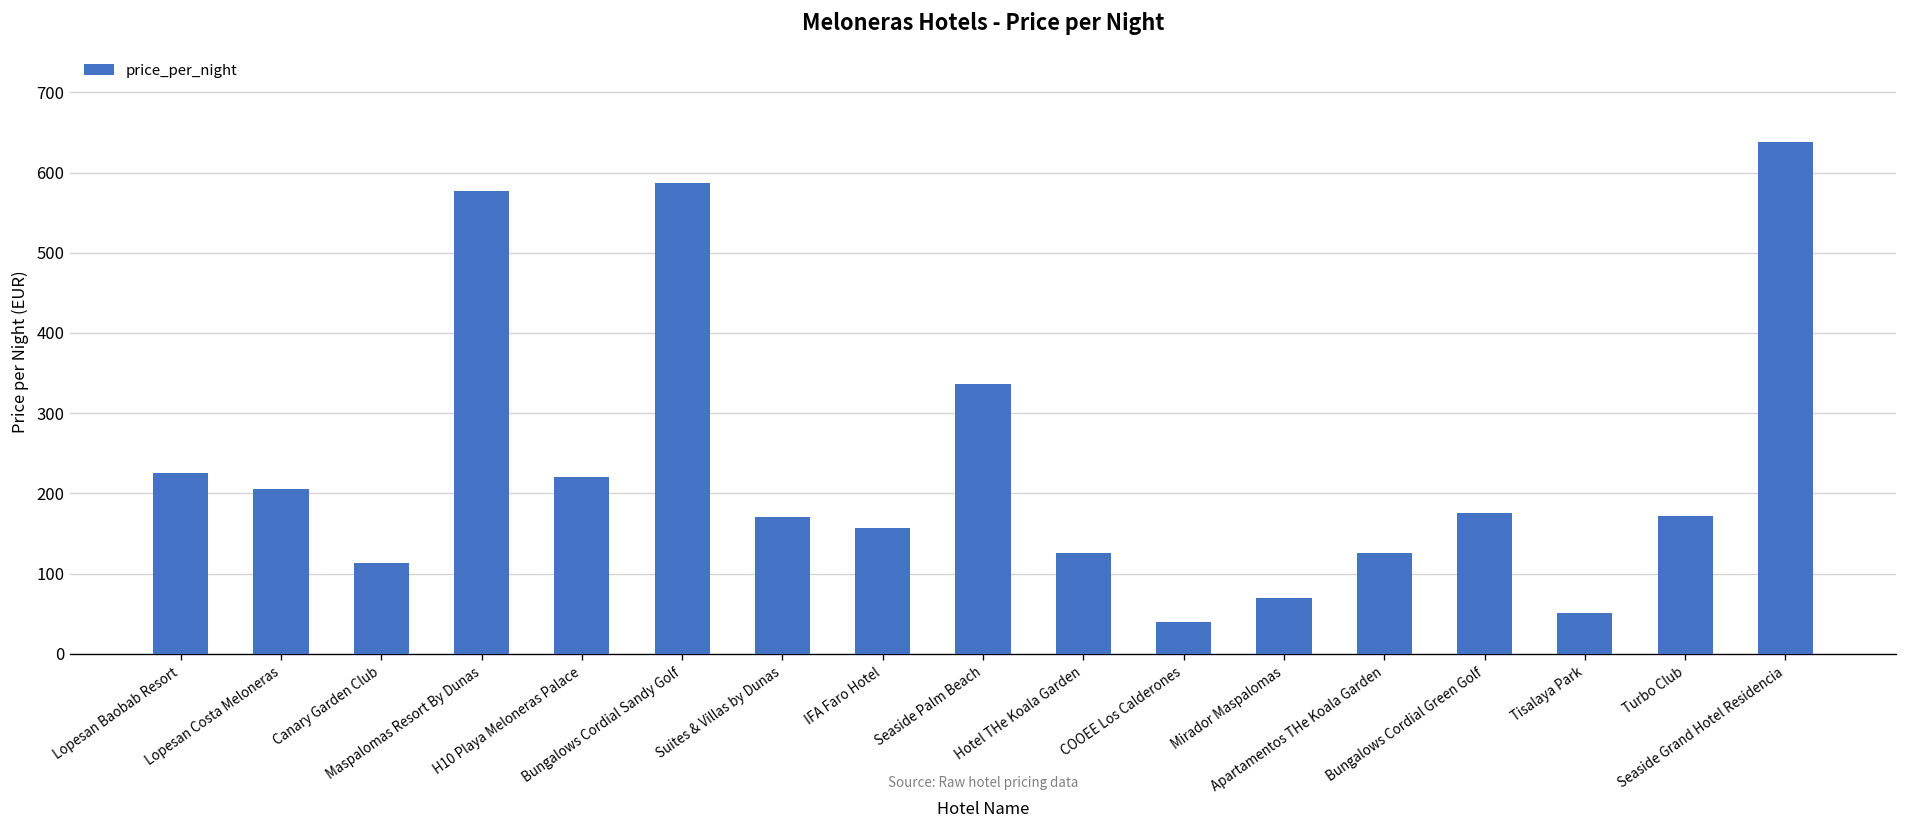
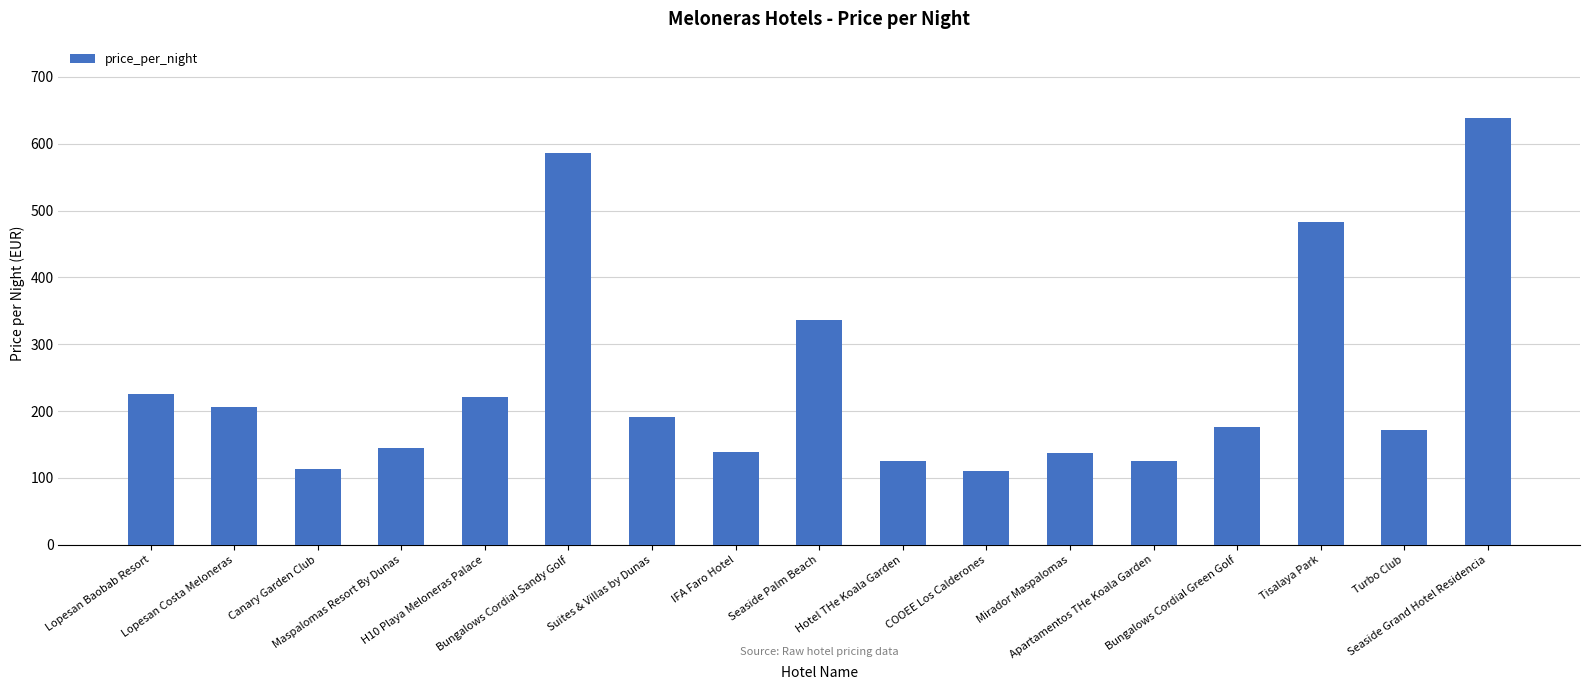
  {
    "Lopesan Baobab Resort": 230,
    "Lopesan Costa Meloneras": 210,
    "Canary Garden Club": 110,
-   "Maspalomas Resort By Dunas": 580,
+   "Maspalomas Resort By Dunas": 150,
    "H10 Playa Meloneras Palace": 220,
    "Bungalows Cordial Sandy Golf": 590,
-   "Suites & Villas by Dunas": 170,
-   "IFA Faro Hotel": 160,
+   "Suites & Villas by Dunas": 190,
+   "IFA Faro Hotel": 140,
    "Seaside Palm Beach": 340,
    "Hotel THe Koala Garden": 130,
-   "COOEE Los Calderones": 40,
-   "Mirador Maspalomas": 70,
+   "COOEE Los Calderones": 110,
+   "Mirador Maspalomas": 140,
    "Apartamentos THe Koala Garden": 130,
    "Bungalows Cordial Green Golf": 180,
-   "Tisalaya Park": 50,
+   "Tisalaya Park": 480,
    "Turbo Club": 170,
    "Seaside Grand Hotel Residencia": 640
  }
